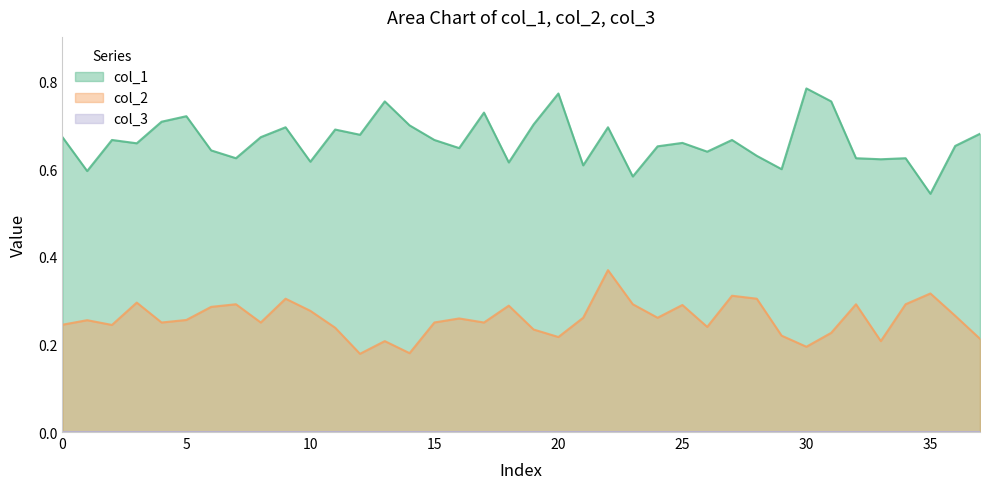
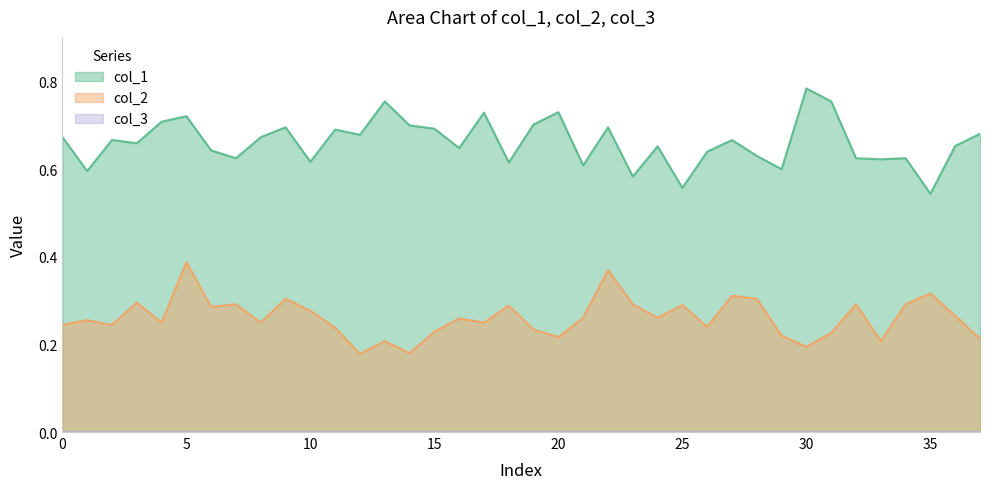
  {
    "col_1": {
      "0": 0.67,
      "5": 0.72,
      "10": 0.62,
-     "15": 0.67,
-     "20": 0.77,
-     "25": 0.66,
+     "15": 0.69,
+     "20": 0.73,
+     "25": 0.56,
      "30": 0.78,
      "35": 0.54
    },
    "col_2": {
      "0": 0.24,
-     "5": 0.26,
+     "5": 0.39,
      "10": 0.28,
-     "15": 0.25,
+     "15": 0.23,
      "20": 0.22,
      "25": 0.29,
      "30": 0.19,
      "35": 0.32
    },
    "col_3": {
      "0": 0.00,
      "5": 0.00,
      "10": 0.00,
      "15": 0.00,
      "20": 0.00,
      "25": 0.00,
      "30": 0.00,
      "35": 0.00
    }
  }
